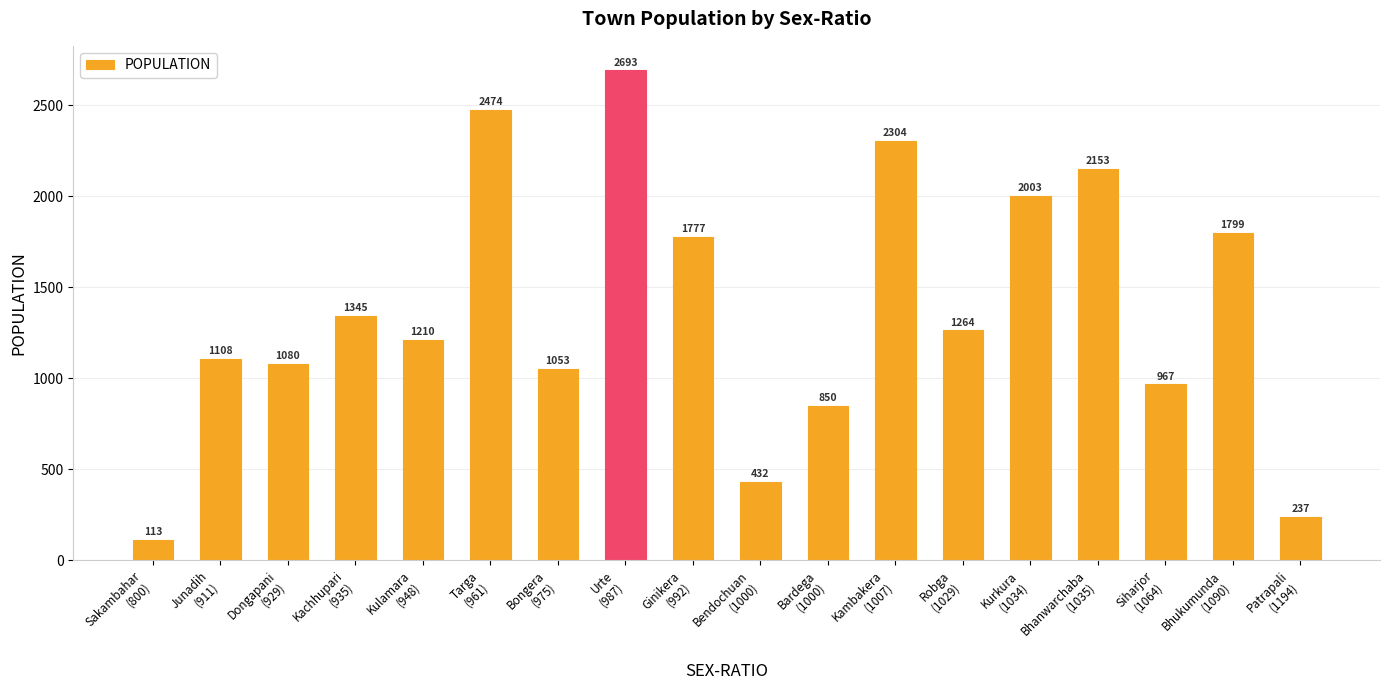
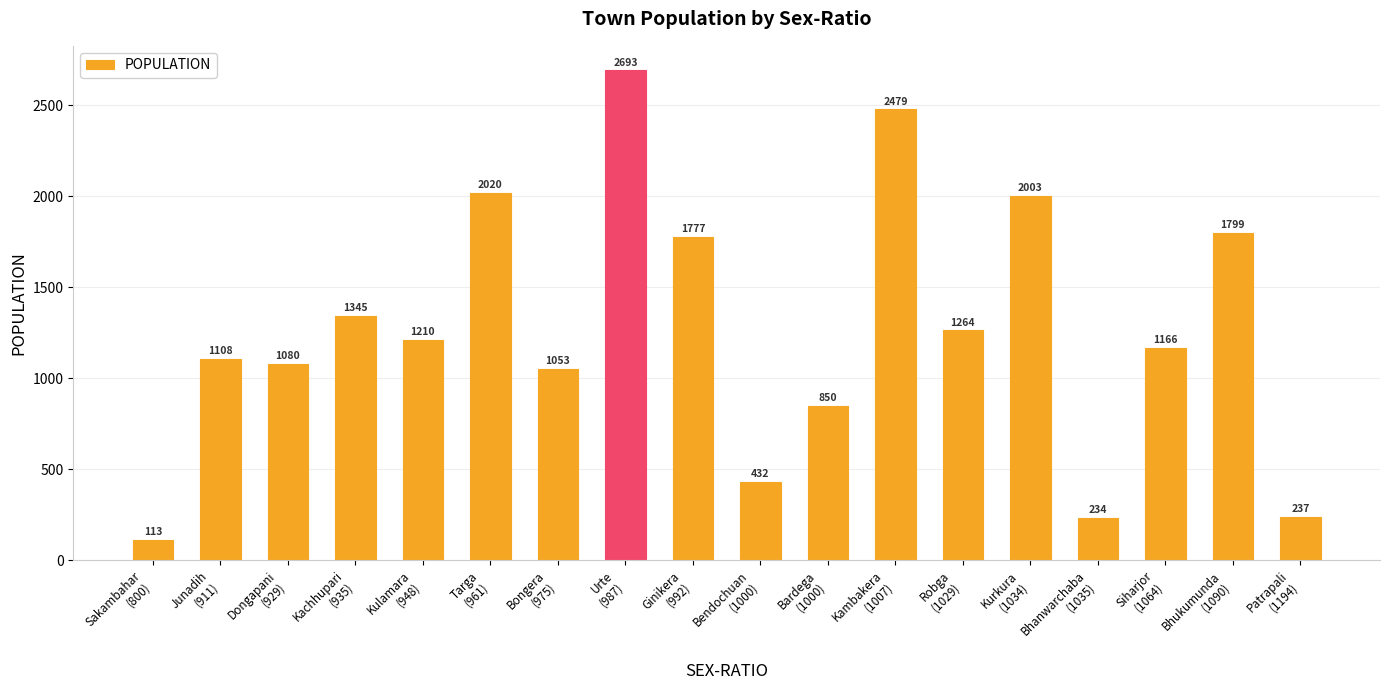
  {
    "Sakambahar (800)": 113,
    "Junadih (911)": 1108,
    "Dongapani (929)": 1080,
    "Kachhupari (935)": 1345,
    "Kulamara (948)": 1210,
-   "Targa (961)": 2474,
+   "Targa (961)": 2020,
    "Bongera (975)": 1053,
    "Urte (987)": 2693,
    "Ginikera (992)": 1777,
    "Bendochuan (1000)": 432,
    "Bardega (1000)": 850,
-   "Kambakera (1007)": 2304,
+   "Kambakera (1007)": 2479,
    "Robga (1029)": 1264,
    "Kurkura (1034)": 2003,
-   "Bhanwarchaba (1035)": 2153,
-   "Siharjor (1064)": 967,
+   "Bhanwarchaba (1035)": 234,
+   "Siharjor (1064)": 1166,
    "Bhukumunda (1090)": 1799,
    "Patrapali (1194)": 237
  }
